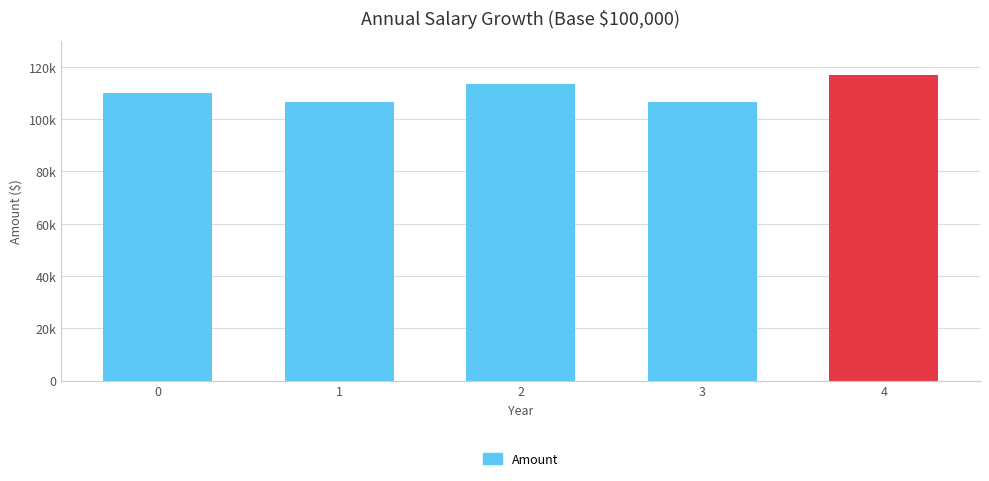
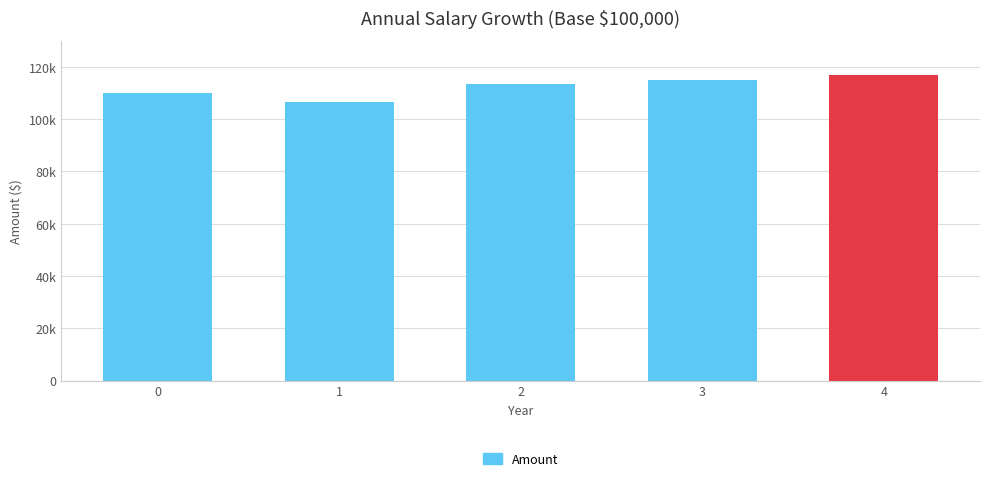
  {
    "0": 110000,
    "1": 106000,
    "2": 113000,
-   "3": 107000,
+   "3": 115000,
    "4": 117000
  }
